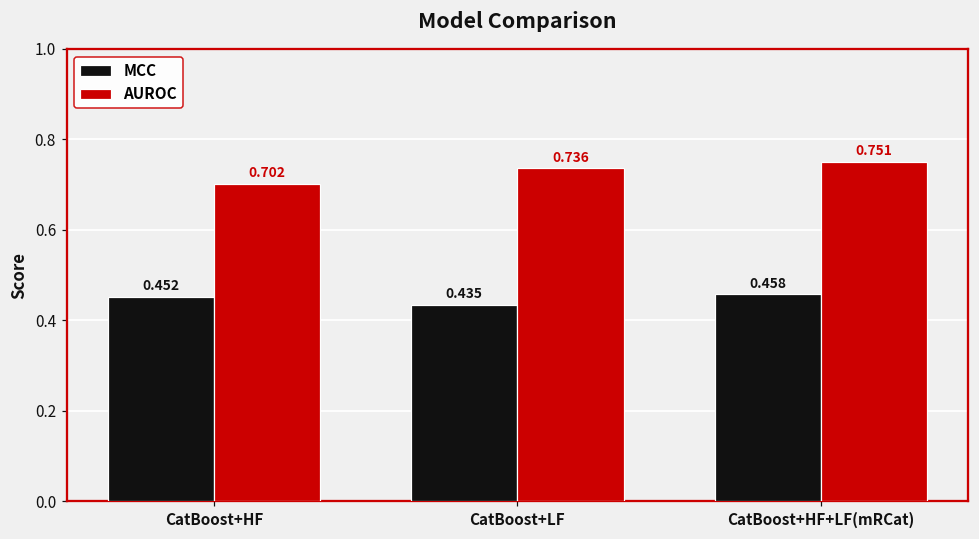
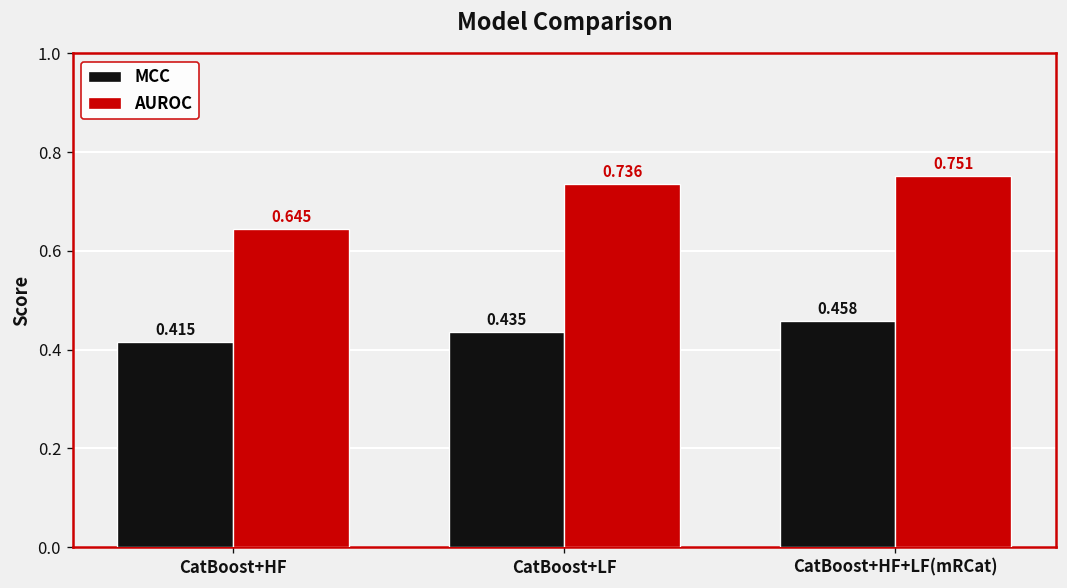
  {
    "MCC": {
-     "CatBoost+HF": 0.452,
+     "CatBoost+HF": 0.415,
      "CatBoost+LF": 0.435,
      "CatBoost+HF+LF(mRCat)": 0.458
    },
    "AUROC": {
-     "CatBoost+HF": 0.702,
+     "CatBoost+HF": 0.645,
      "CatBoost+LF": 0.736,
      "CatBoost+HF+LF(mRCat)": 0.751
    }
  }
